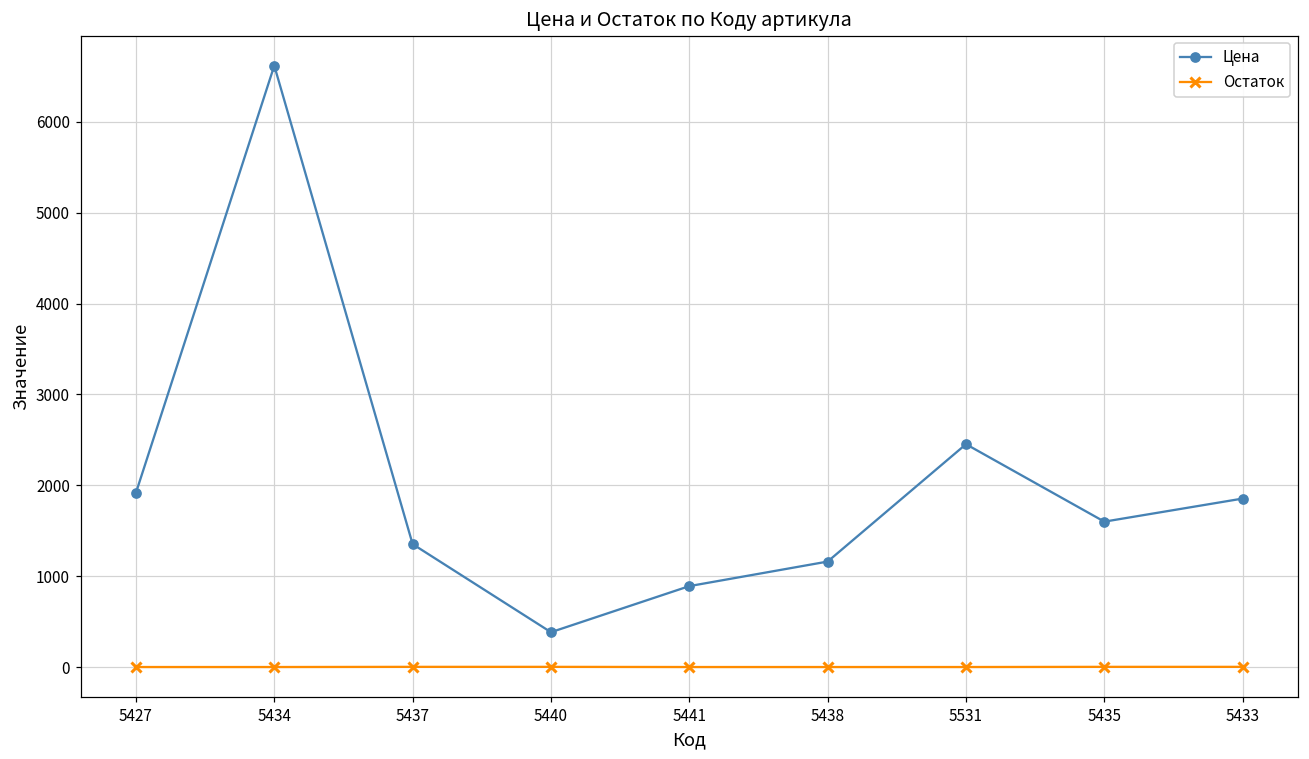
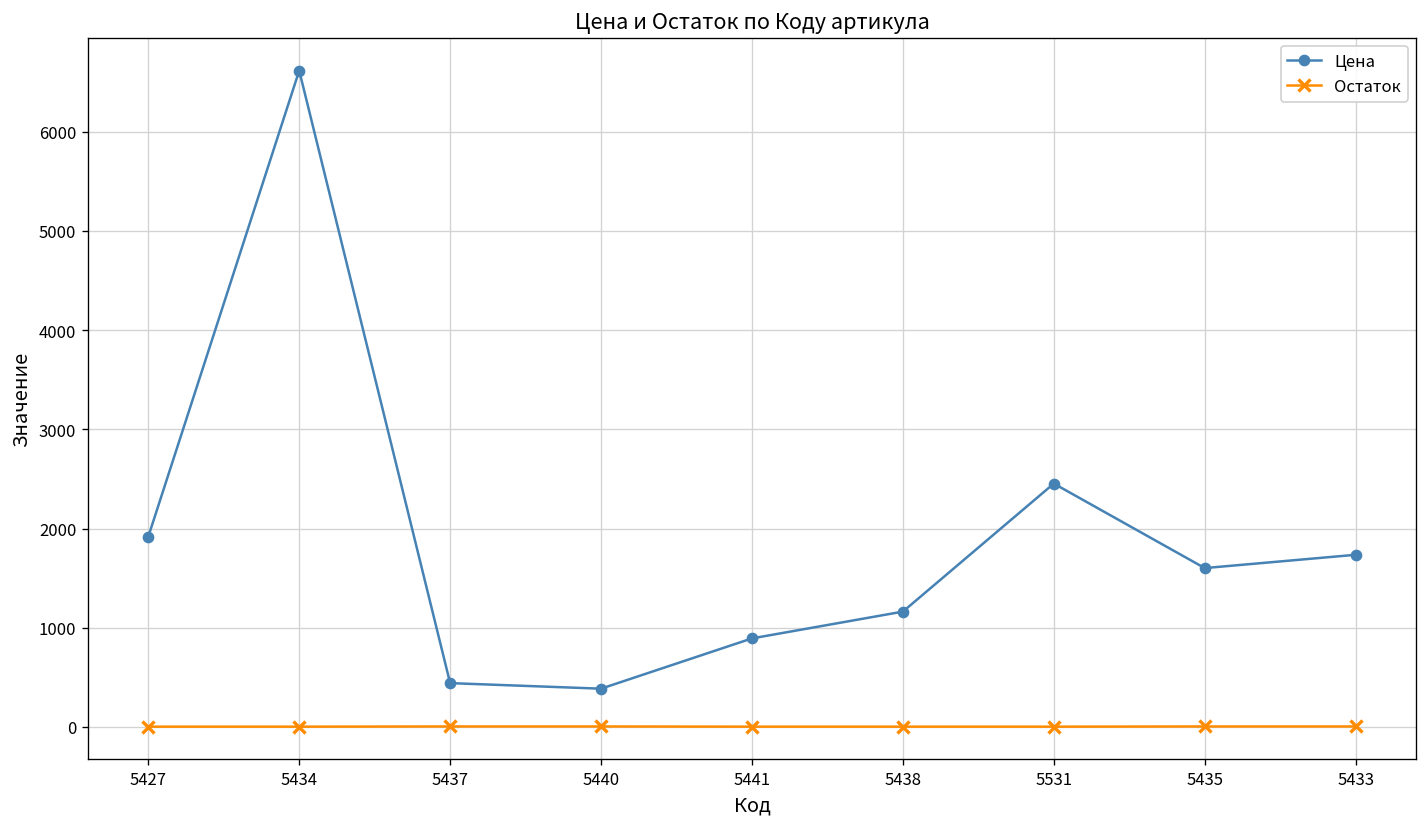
  {
    "Цена": {
      "5427": 1900,
      "5434": 6600,
-     "5437": 1400,
+     "5437": 400,
      "5440": 400,
      "5441": 900,
      "5438": 1200,
      "5531": 2500,
      "5435": 1600,
-     "5433": 1900
+     "5433": 1700
    },
    "Остаток": {
      "5427": 0,
      "5434": 0,
      "5437": 0,
      "5440": 0,
      "5441": 0,
      "5438": 0,
      "5531": 0,
      "5435": 0,
      "5433": 0
    }
  }
